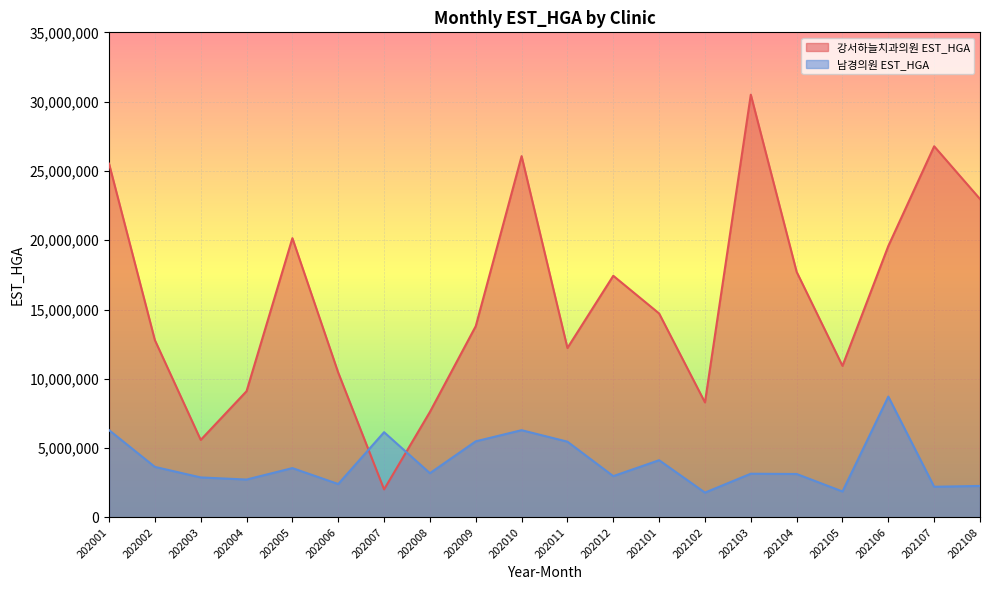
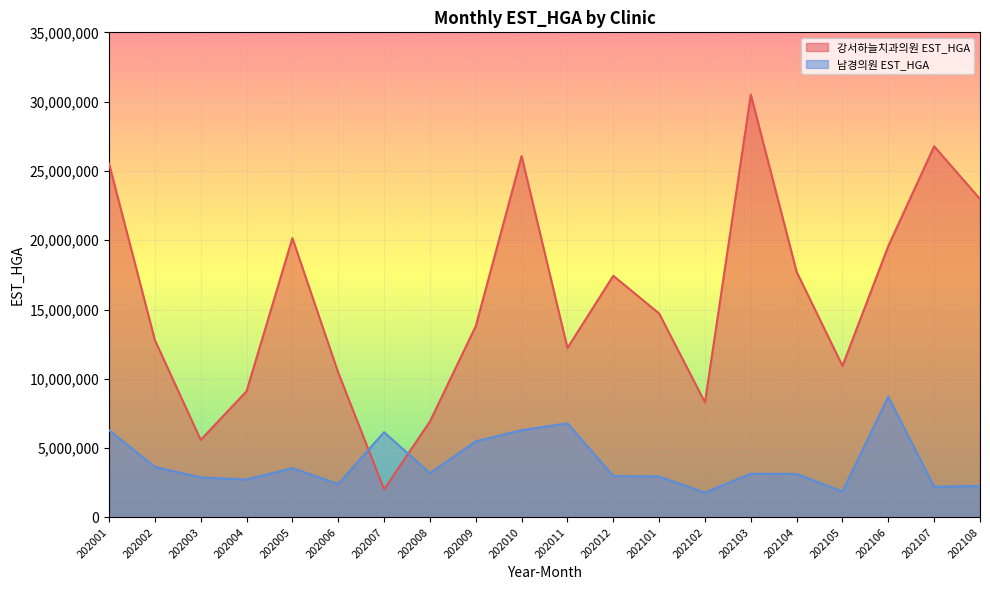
  {
    "강서하늘치과의원 EST_HGA": {
      "202001": "25,500,000",
      "202002": "12,800,000",
      "202003": "5,600,000",
      "202004": "9,100,000",
      "202005": "20,100,000",
      "202006": "10,400,000",
      "202007": "2,000,000",
-     "202008": "7,600,000",
+     "202008": "6,900,000",
      "202009": "13,800,000",
      "202010": "26,100,000",
      "202011": "12,200,000",
      "202012": "17,400,000",
      "202101": "14,700,000",
      "202102": "8,300,000",
      "202103": "30,500,000",
      "202104": "17,700,000",
      "202105": "10,900,000",
      "202106": "19,600,000",
      "202107": "26,800,000",
      "202108": "23,000,000"
    },
    "남경의원 EST_HGA": {
      "202001": "6,300,000",
      "202002": "3,600,000",
      "202003": "2,900,000",
      "202004": "2,700,000",
      "202005": "3,600,000",
      "202006": "2,400,000",
      "202007": "6,100,000",
      "202008": "3,200,000",
      "202009": "5,500,000",
      "202010": "6,300,000",
-     "202011": "5,500,000",
+     "202011": "6,800,000",
      "202012": "3,000,000",
-     "202101": "4,100,000",
+     "202101": "3,000,000",
      "202102": "1,800,000",
      "202103": "3,200,000",
      "202104": "3,100,000",
      "202105": "1,900,000",
      "202106": "8,700,000",
      "202107": "2,200,000",
      "202108": "2,300,000"
    }
  }
